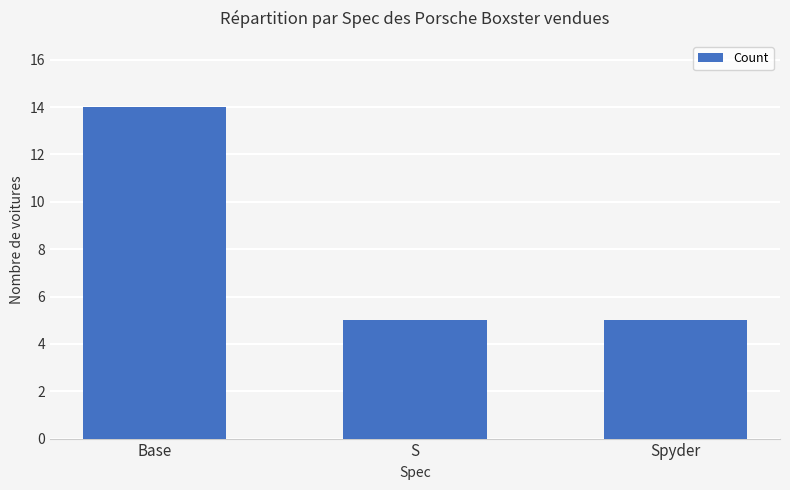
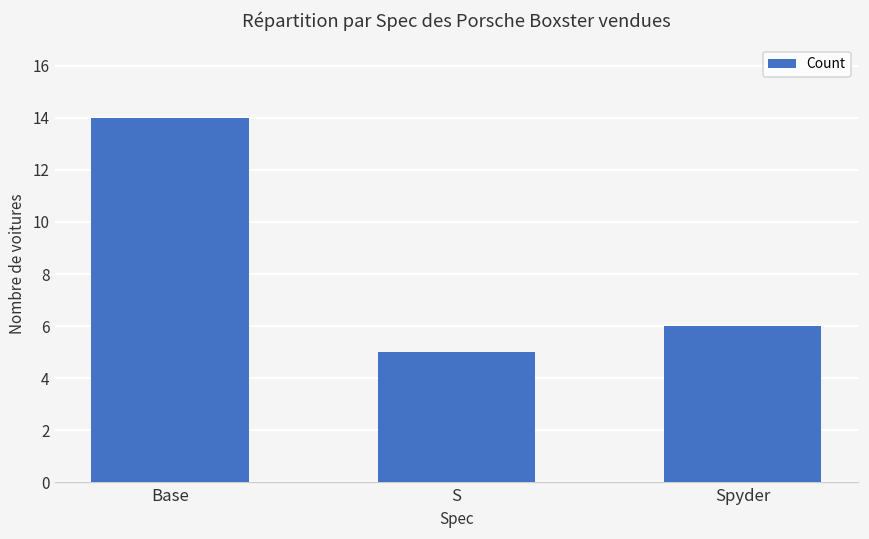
  {
    "Base": 14,
    "S": 5,
-   "Spyder": 5
+   "Spyder": 6
  }
